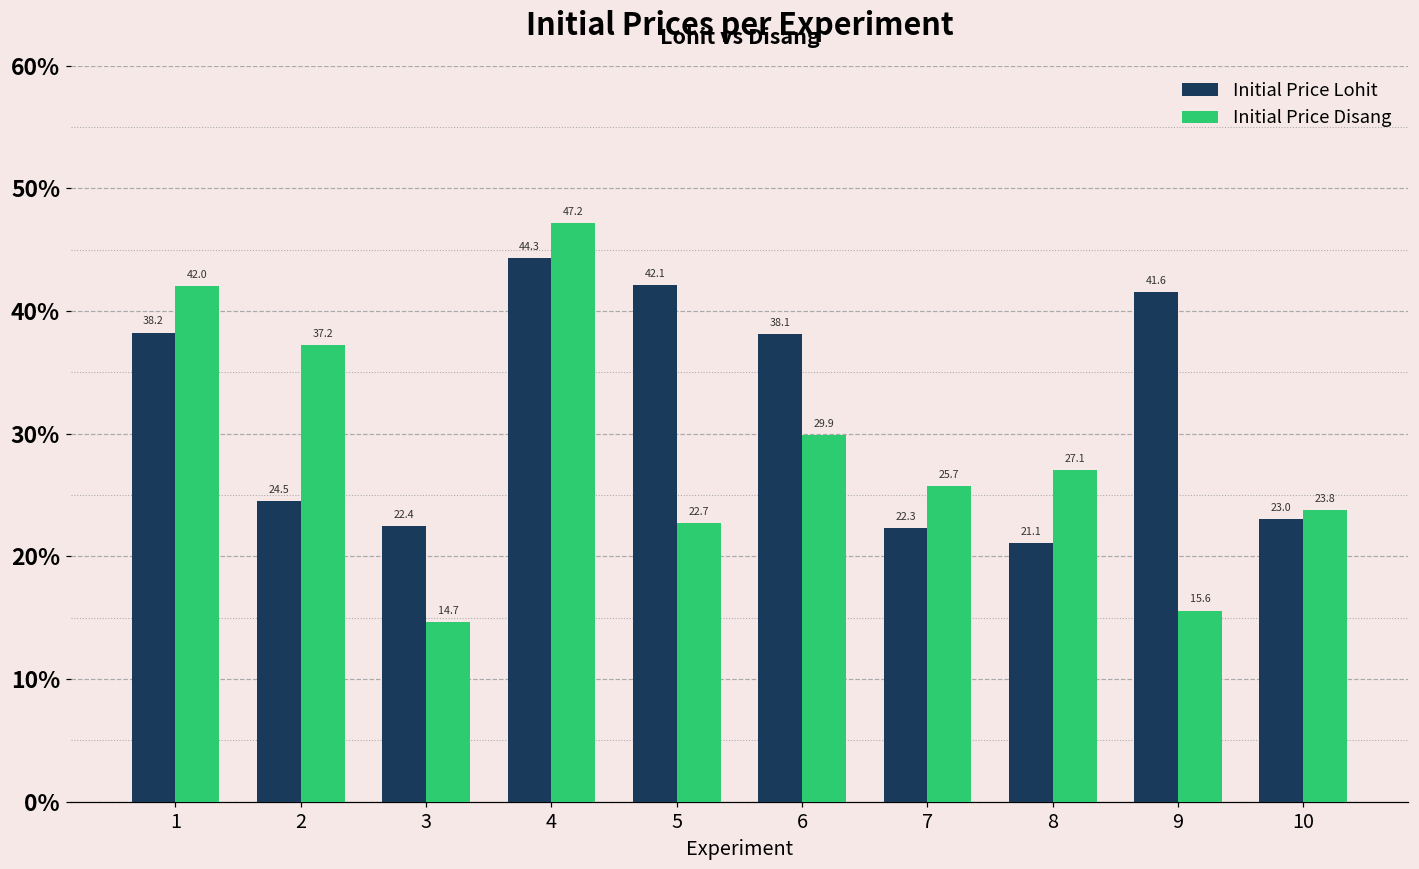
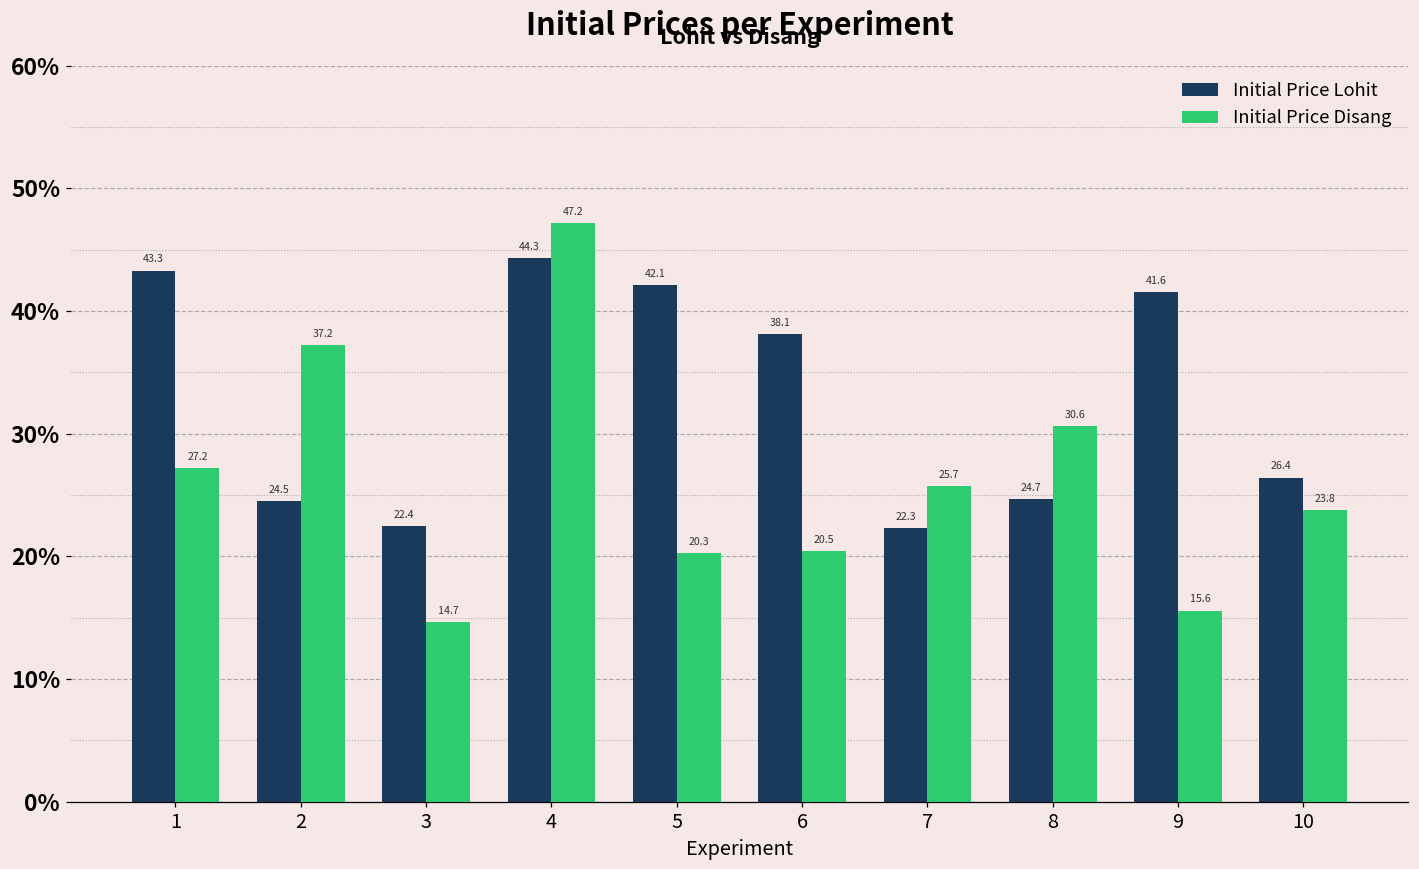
  {
    "Initial Price Lohit": {
-     "1": 38.2,
+     "1": 43.3,
      "2": 24.5,
      "3": 22.4,
      "4": 44.3,
      "5": 42.1,
      "6": 38.1,
      "7": 22.3,
-     "8": 21.1,
+     "8": 24.7,
      "9": 41.6,
-     "10": 23.0
+     "10": 26.4
    },
    "Initial Price Disang": {
-     "1": 42.0,
+     "1": 27.2,
      "2": 37.2,
      "3": 14.7,
      "4": 47.2,
-     "5": 22.7,
-     "6": 29.9,
+     "5": 20.3,
+     "6": 20.5,
      "7": 25.7,
-     "8": 27.1,
+     "8": 30.6,
      "9": 15.6,
      "10": 23.8
    }
  }
